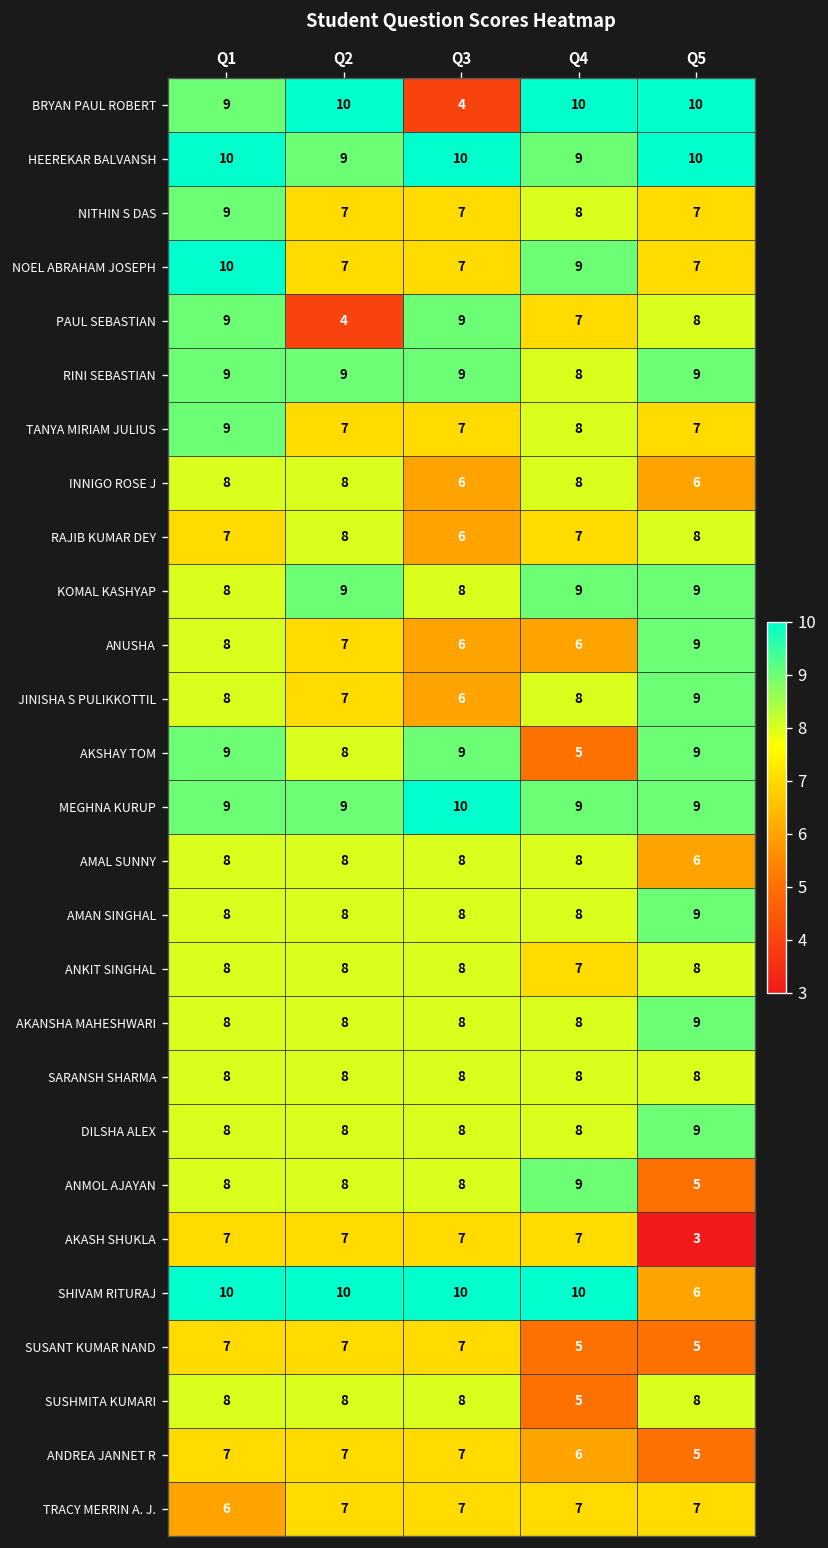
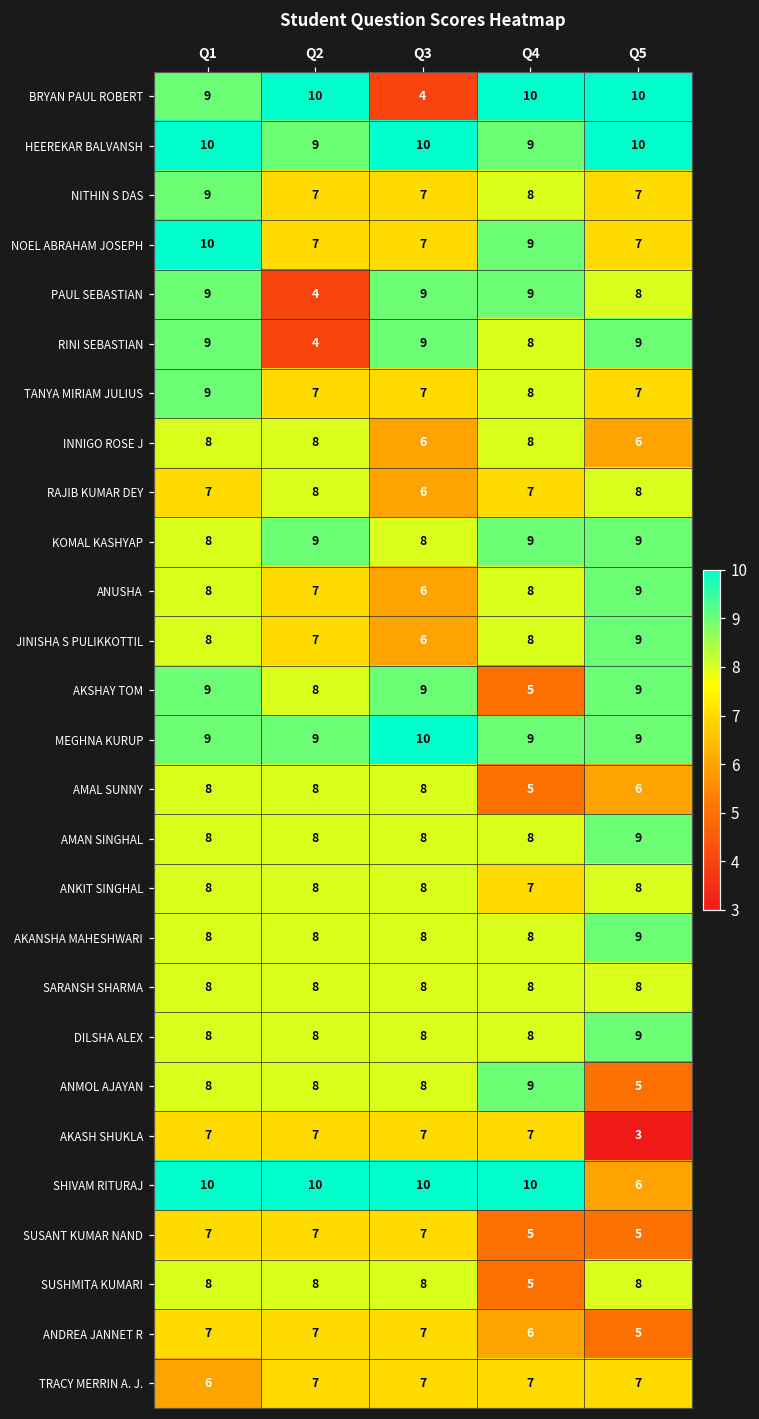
  {
    "BRYAN PAUL ROBERT": {
      "Q1": 9,
      "Q2": 10,
      "Q3": 4,
      "Q4": 10,
      "Q5": 10
    },
    "HEEREKAR BALVANSH": {
      "Q1": 10,
      "Q2": 9,
      "Q3": 10,
      "Q4": 9,
      "Q5": 10
    },
    "NITHIN S DAS": {
      "Q1": 9,
      "Q2": 7,
      "Q3": 7,
      "Q4": 8,
      "Q5": 7
    },
    "NOEL ABRAHAM JOSEPH": {
      "Q1": 10,
      "Q2": 7,
      "Q3": 7,
      "Q4": 9,
      "Q5": 7
    },
    "PAUL SEBASTIAN": {
      "Q1": 9,
      "Q2": 4,
      "Q3": 9,
-     "Q4": 7,
+     "Q4": 9,
      "Q5": 8
    },
    "RINI SEBASTIAN": {
      "Q1": 9,
-     "Q2": 9,
+     "Q2": 4,
      "Q3": 9,
      "Q4": 8,
      "Q5": 9
    },
    "TANYA MIRIAM JULIUS": {
      "Q1": 9,
      "Q2": 7,
      "Q3": 7,
      "Q4": 8,
      "Q5": 7
    },
    "INNIGO ROSE J": {
      "Q1": 8,
      "Q2": 8,
      "Q3": 6,
      "Q4": 8,
      "Q5": 6
    },
    "RAJIB KUMAR DEY": {
      "Q1": 7,
      "Q2": 8,
      "Q3": 6,
      "Q4": 7,
      "Q5": 8
    },
    "KOMAL KASHYAP": {
      "Q1": 8,
      "Q2": 9,
      "Q3": 8,
      "Q4": 9,
      "Q5": 9
    },
    "ANUSHA": {
      "Q1": 8,
      "Q2": 7,
      "Q3": 6,
-     "Q4": 6,
+     "Q4": 8,
      "Q5": 9
    },
    "JINISHA S PULIKKOTTIL": {
      "Q1": 8,
      "Q2": 7,
      "Q3": 6,
      "Q4": 8,
      "Q5": 9
    },
    "AKSHAY TOM": {
      "Q1": 9,
      "Q2": 8,
      "Q3": 9,
      "Q4": 5,
      "Q5": 9
    },
    "MEGHNA KURUP": {
      "Q1": 9,
      "Q2": 9,
      "Q3": 10,
      "Q4": 9,
      "Q5": 9
    },
    "AMAL SUNNY": {
      "Q1": 8,
      "Q2": 8,
      "Q3": 8,
-     "Q4": 8,
+     "Q4": 5,
      "Q5": 6
    },
    "AMAN SINGHAL": {
      "Q1": 8,
      "Q2": 8,
      "Q3": 8,
      "Q4": 8,
      "Q5": 9
    },
    "ANKIT SINGHAL": {
      "Q1": 8,
      "Q2": 8,
      "Q3": 8,
      "Q4": 7,
      "Q5": 8
    },
    "AKANSHA MAHESHWARI": {
      "Q1": 8,
      "Q2": 8,
      "Q3": 8,
      "Q4": 8,
      "Q5": 9
    },
    "SARANSH SHARMA": {
      "Q1": 8,
      "Q2": 8,
      "Q3": 8,
      "Q4": 8,
      "Q5": 8
    },
    "DILSHA ALEX": {
      "Q1": 8,
      "Q2": 8,
      "Q3": 8,
      "Q4": 8,
      "Q5": 9
    },
    "ANMOL AJAYAN": {
      "Q1": 8,
      "Q2": 8,
      "Q3": 8,
      "Q4": 9,
      "Q5": 5
    },
    "AKASH SHUKLA": {
      "Q1": 7,
      "Q2": 7,
      "Q3": 7,
      "Q4": 7,
      "Q5": 3
    },
    "SHIVAM RITURAJ": {
      "Q1": 10,
      "Q2": 10,
      "Q3": 10,
      "Q4": 10,
      "Q5": 6
    },
    "SUSANT KUMAR NAND": {
      "Q1": 7,
      "Q2": 7,
      "Q3": 7,
      "Q4": 5,
      "Q5": 5
    },
    "SUSHMITA KUMARI": {
      "Q1": 8,
      "Q2": 8,
      "Q3": 8,
      "Q4": 5,
      "Q5": 8
    },
    "ANDREA JANNET R": {
      "Q1": 7,
      "Q2": 7,
      "Q3": 7,
      "Q4": 6,
      "Q5": 5
    },
    "TRACY MERRIN A. J.": {
      "Q1": 6,
      "Q2": 7,
      "Q3": 7,
      "Q4": 7,
      "Q5": 7
    }
  }
